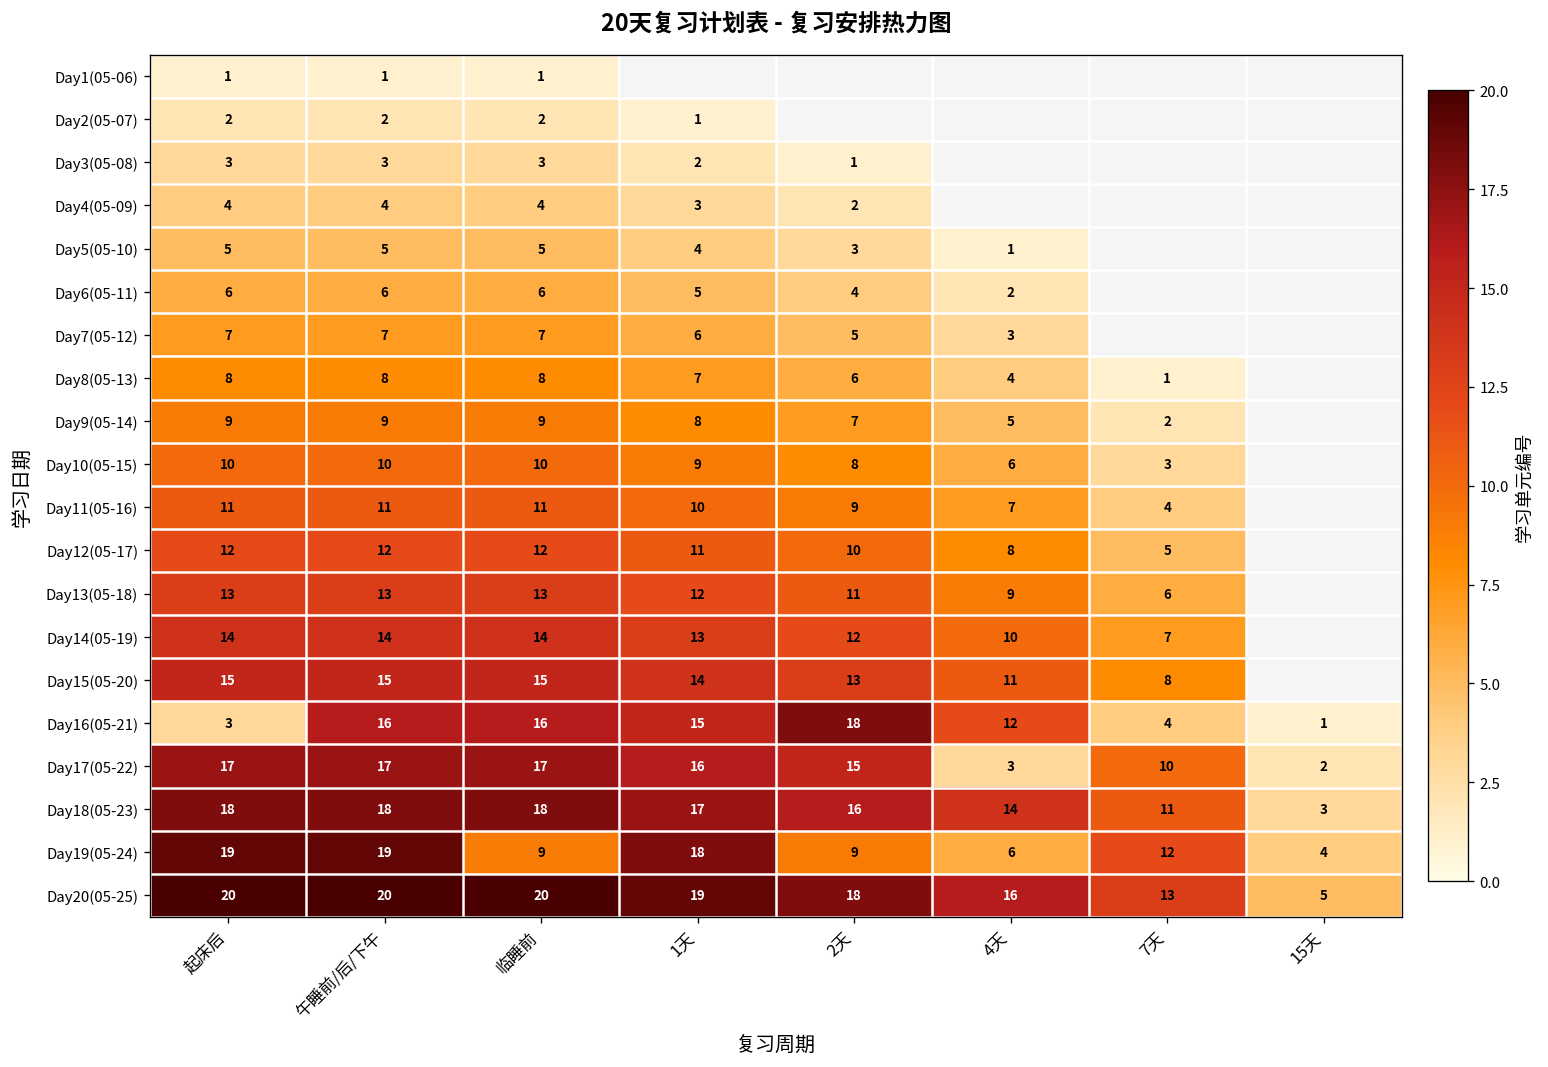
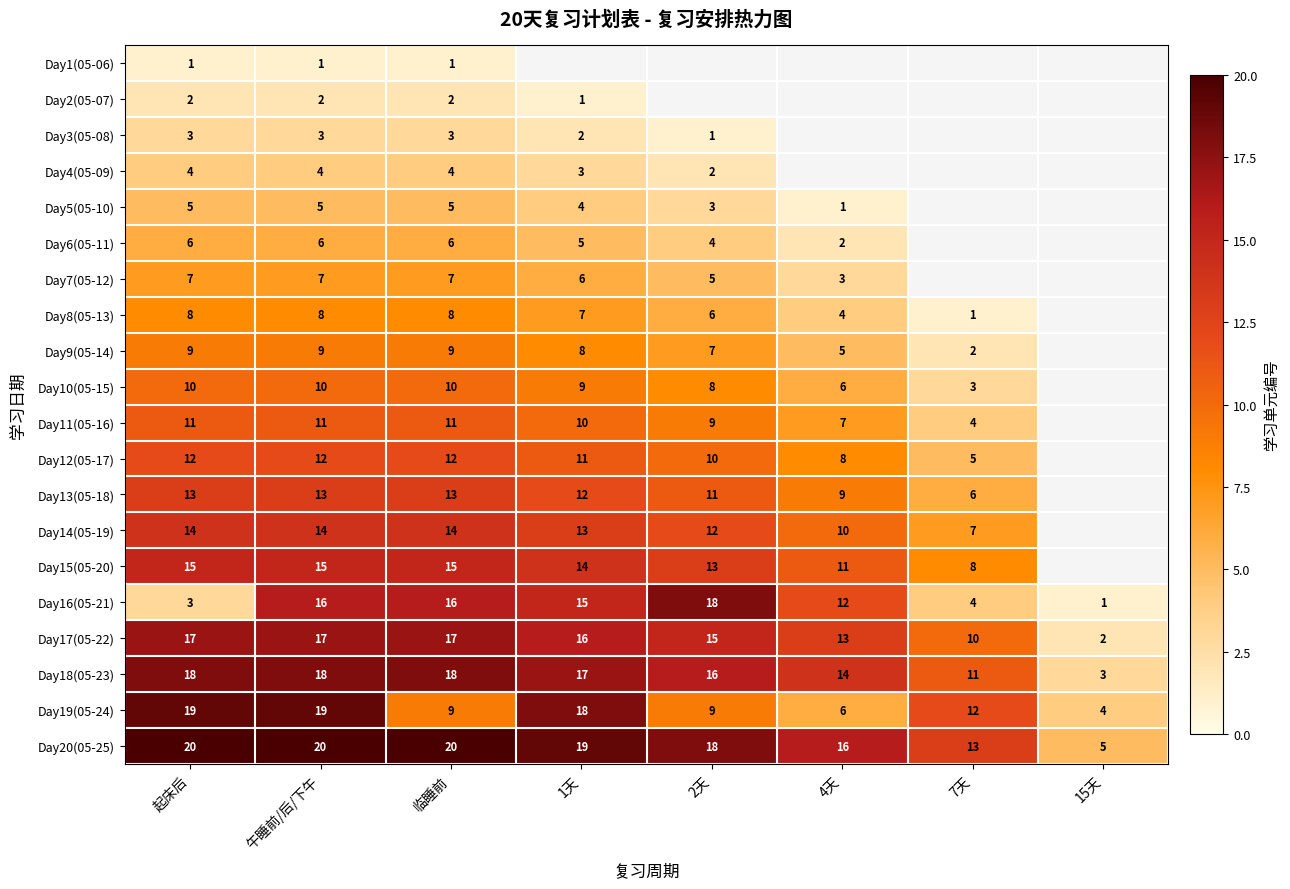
  {
    "Day1(05-06)": {
      "起床后": 1,
      "午睡前/后/下午": 1,
      "临睡前": 1
    },
    "Day2(05-07)": {
      "起床后": 2,
      "午睡前/后/下午": 2,
      "临睡前": 2,
      "1天": 1
    },
    "Day3(05-08)": {
      "起床后": 3,
      "午睡前/后/下午": 3,
      "临睡前": 3,
      "1天": 2,
      "2天": 1
    },
    "Day4(05-09)": {
      "起床后": 4,
      "午睡前/后/下午": 4,
      "临睡前": 4,
      "1天": 3,
      "2天": 2
    },
    "Day5(05-10)": {
      "起床后": 5,
      "午睡前/后/下午": 5,
      "临睡前": 5,
      "1天": 4,
      "2天": 3,
      "4天": 1
    },
    "Day6(05-11)": {
      "起床后": 6,
      "午睡前/后/下午": 6,
      "临睡前": 6,
      "1天": 5,
      "2天": 4,
      "4天": 2
    },
    "Day7(05-12)": {
      "起床后": 7,
      "午睡前/后/下午": 7,
      "临睡前": 7,
      "1天": 6,
      "2天": 5,
      "4天": 3
    },
    "Day8(05-13)": {
      "起床后": 8,
      "午睡前/后/下午": 8,
      "临睡前": 8,
      "1天": 7,
      "2天": 6,
      "4天": 4,
      "7天": 1
    },
    "Day9(05-14)": {
      "起床后": 9,
      "午睡前/后/下午": 9,
      "临睡前": 9,
      "1天": 8,
      "2天": 7,
      "4天": 5,
      "7天": 2
    },
    "Day10(05-15)": {
      "起床后": 10,
      "午睡前/后/下午": 10,
      "临睡前": 10,
      "1天": 9,
      "2天": 8,
      "4天": 6,
      "7天": 3
    },
    "Day11(05-16)": {
      "起床后": 11,
      "午睡前/后/下午": 11,
      "临睡前": 11,
      "1天": 10,
      "2天": 9,
      "4天": 7,
      "7天": 4
    },
    "Day12(05-17)": {
      "起床后": 12,
      "午睡前/后/下午": 12,
      "临睡前": 12,
      "1天": 11,
      "2天": 10,
      "4天": 8,
      "7天": 5
    },
    "Day13(05-18)": {
      "起床后": 13,
      "午睡前/后/下午": 13,
      "临睡前": 13,
      "1天": 12,
      "2天": 11,
      "4天": 9,
      "7天": 6
    },
    "Day14(05-19)": {
      "起床后": 14,
      "午睡前/后/下午": 14,
      "临睡前": 14,
      "1天": 13,
      "2天": 12,
      "4天": 10,
      "7天": 7
    },
    "Day15(05-20)": {
      "起床后": 15,
      "午睡前/后/下午": 15,
      "临睡前": 15,
      "1天": 14,
      "2天": 13,
      "4天": 11,
      "7天": 8
    },
    "Day16(05-21)": {
      "起床后": 3,
      "午睡前/后/下午": 16,
      "临睡前": 16,
      "1天": 15,
      "2天": 18,
      "4天": 12,
      "7天": 4,
      "15天": 1
    },
    "Day17(05-22)": {
      "起床后": 17,
      "午睡前/后/下午": 17,
      "临睡前": 17,
      "1天": 16,
      "2天": 15,
-     "4天": 3,
+     "4天": 13,
      "7天": 10,
      "15天": 2
    },
    "Day18(05-23)": {
      "起床后": 18,
      "午睡前/后/下午": 18,
      "临睡前": 18,
      "1天": 17,
      "2天": 16,
      "4天": 14,
      "7天": 11,
      "15天": 3
    },
    "Day19(05-24)": {
      "起床后": 19,
      "午睡前/后/下午": 19,
      "临睡前": 9,
      "1天": 18,
      "2天": 9,
      "4天": 6,
      "7天": 12,
      "15天": 4
    },
    "Day20(05-25)": {
      "起床后": 20,
      "午睡前/后/下午": 20,
      "临睡前": 20,
      "1天": 19,
      "2天": 18,
      "4天": 16,
      "7天": 13,
      "15天": 5
    }
  }
